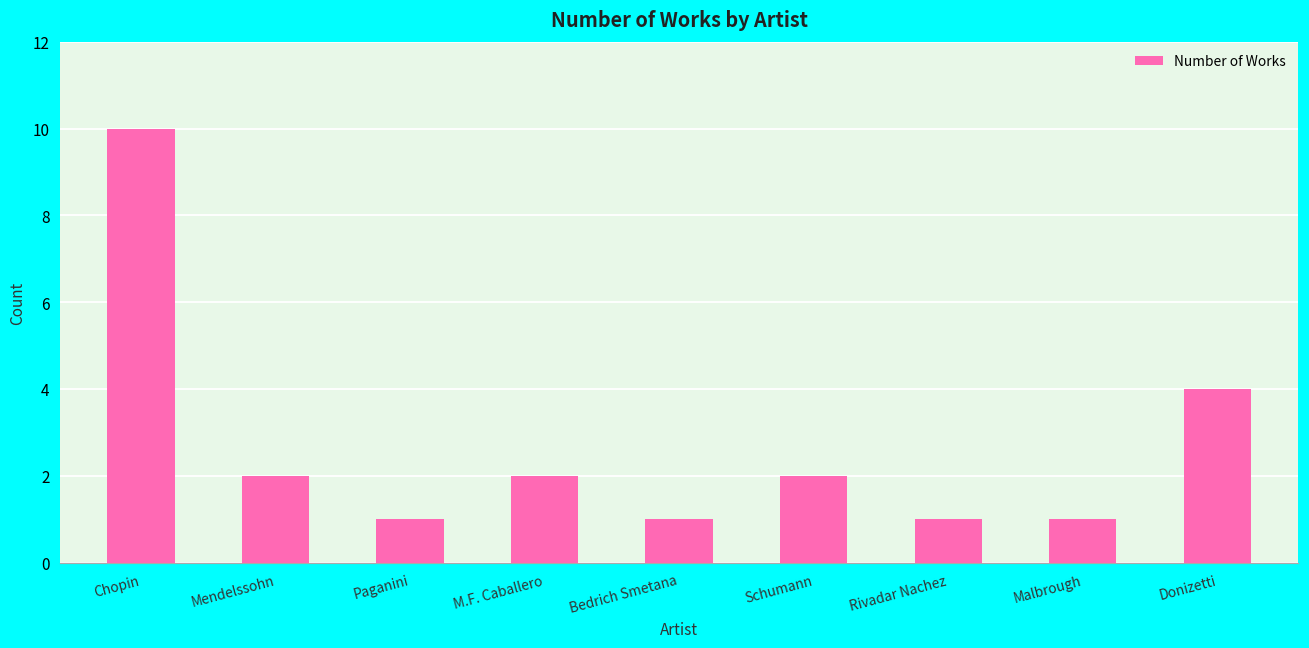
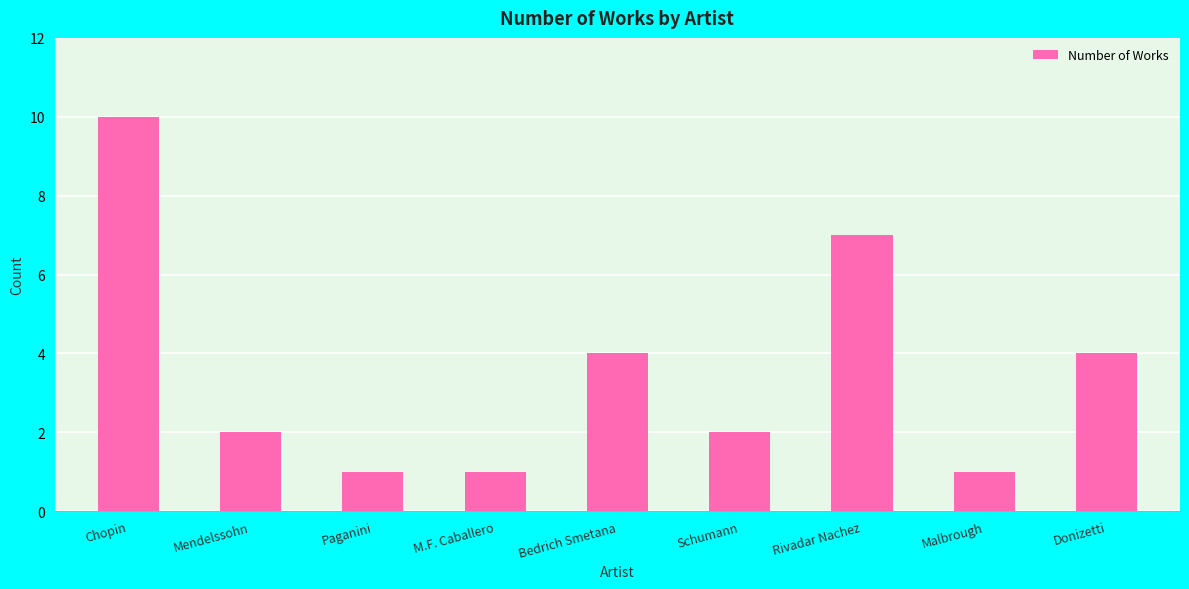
  {
    "Chopin": 10,
    "Mendelssohn": 2,
    "Paganini": 1,
-   "M.F. Caballero": 2,
-   "Bedrich Smetana": 1,
+   "M.F. Caballero": 1,
+   "Bedrich Smetana": 4,
    "Schumann": 2,
-   "Rivadar Nachez": 1,
+   "Rivadar Nachez": 7,
    "Malbrough": 1,
    "Donizetti": 4
  }
